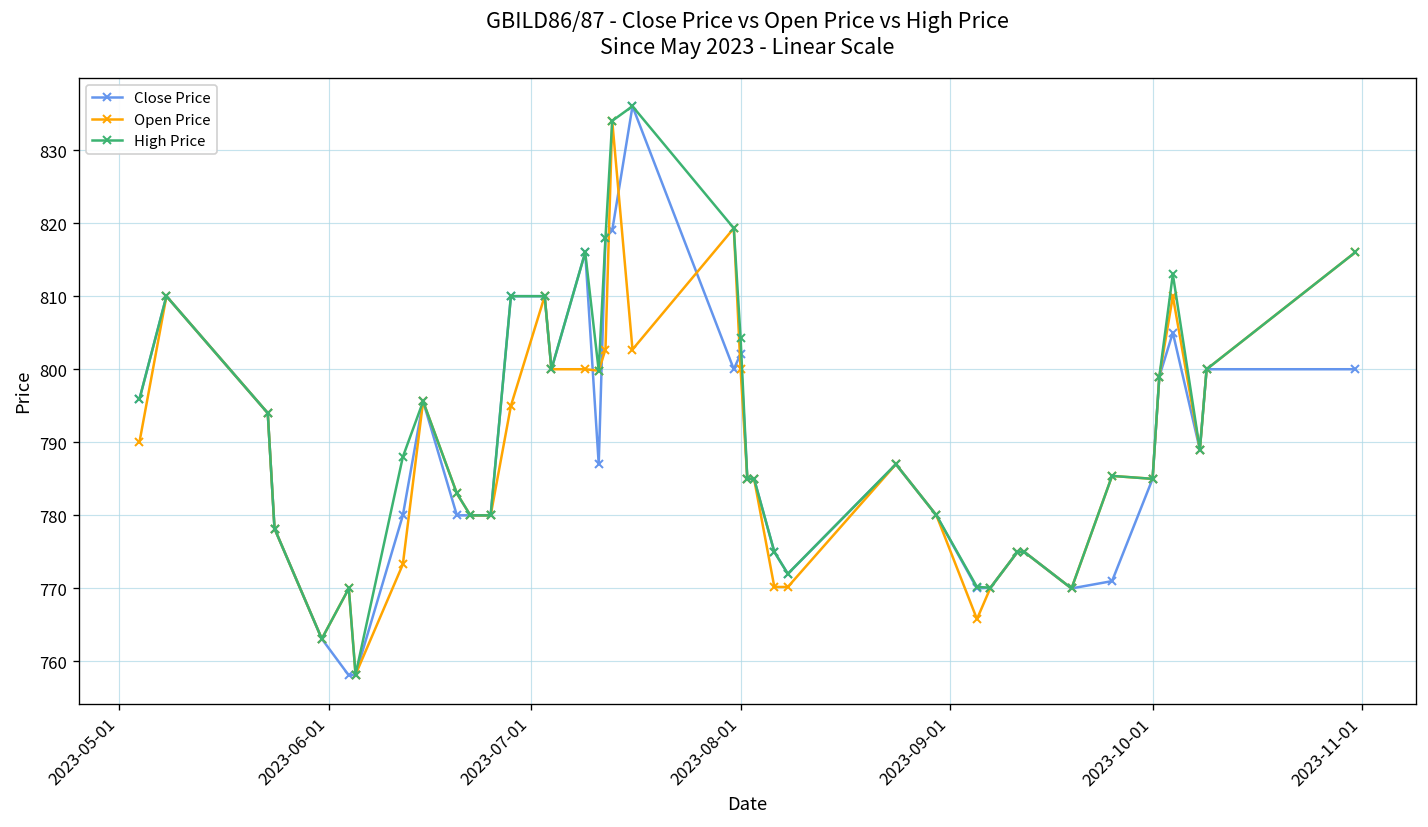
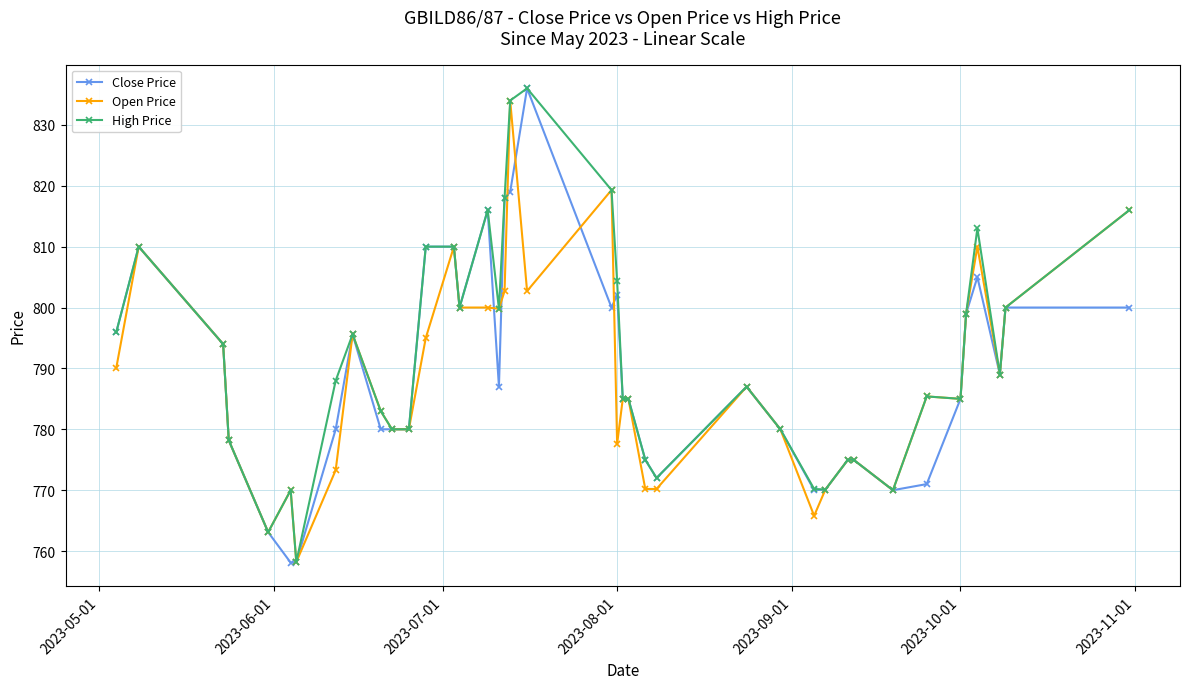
  {
    "Close Price": {
      "2023-08-01": 802
    },
    "Open Price": {
-     "2023-08-01": 800
+     "2023-08-01": 778
    },
    "High Price": {
      "2023-08-01": 804
    }
  }
